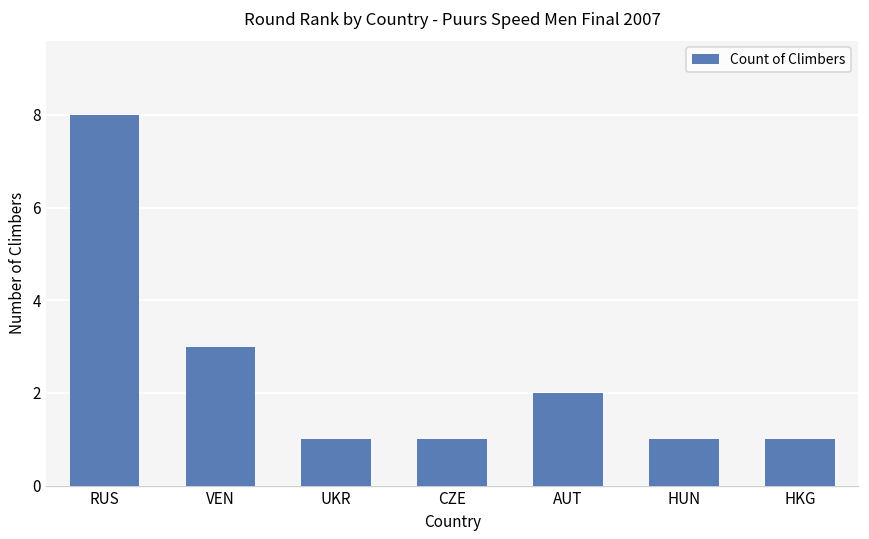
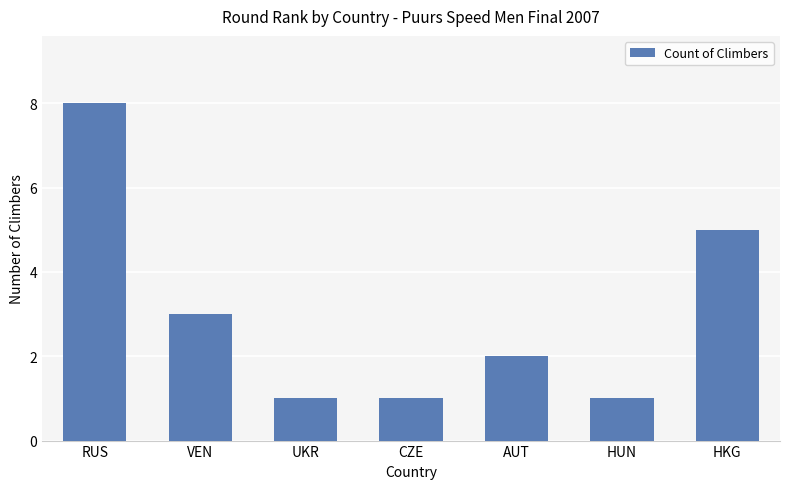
  {
    "RUS": 8,
    "VEN": 3,
    "UKR": 1,
    "CZE": 1,
    "AUT": 2,
    "HUN": 1,
-   "HKG": 1
+   "HKG": 5
  }
